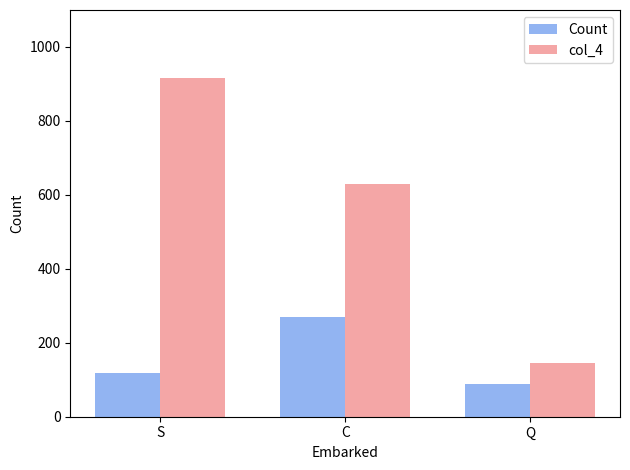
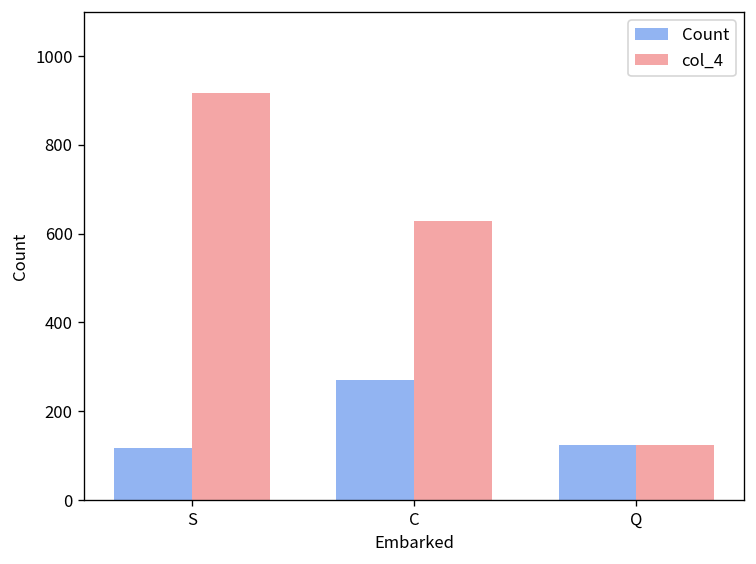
  {
    "Count": {
      "S": 120,
      "C": 270,
-     "Q": 90
+     "Q": 120
    },
    "col_4": {
      "S": 920,
      "C": 630,
-     "Q": 150
+     "Q": 120
    }
  }
